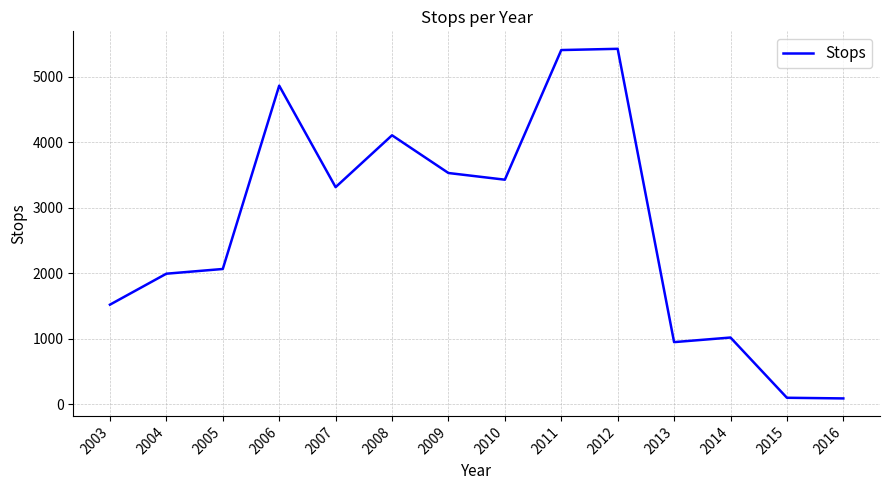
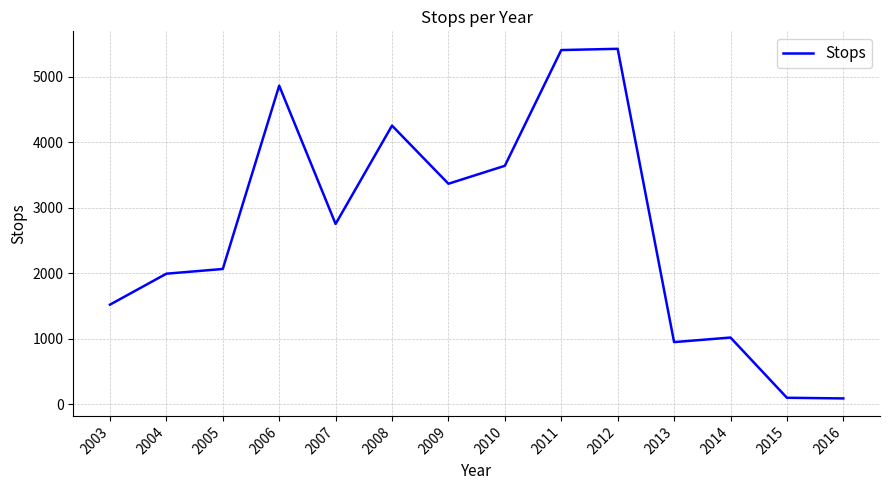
  {
    "2003": 1500,
    "2004": 2000,
    "2005": 2100,
    "2006": 4900,
-   "2007": 3300,
-   "2008": 4100,
-   "2009": 3500,
-   "2010": 3400,
+   "2007": 2800,
+   "2008": 4300,
+   "2009": 3400,
+   "2010": 3600,
    "2011": 5400,
    "2012": 5400,
    "2013": 1000,
    "2014": 1000,
    "2015": 100,
    "2016": 100
  }
